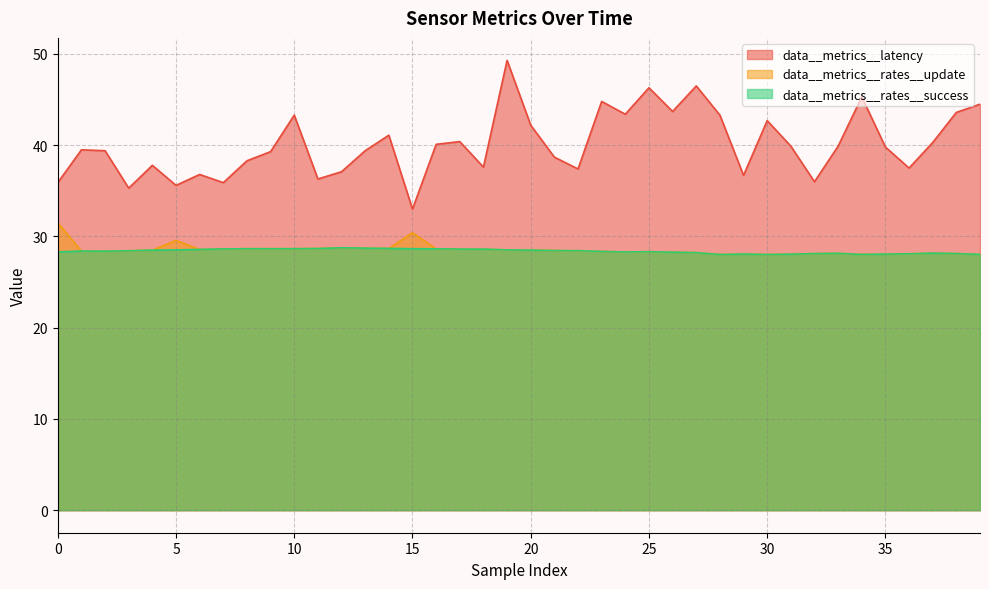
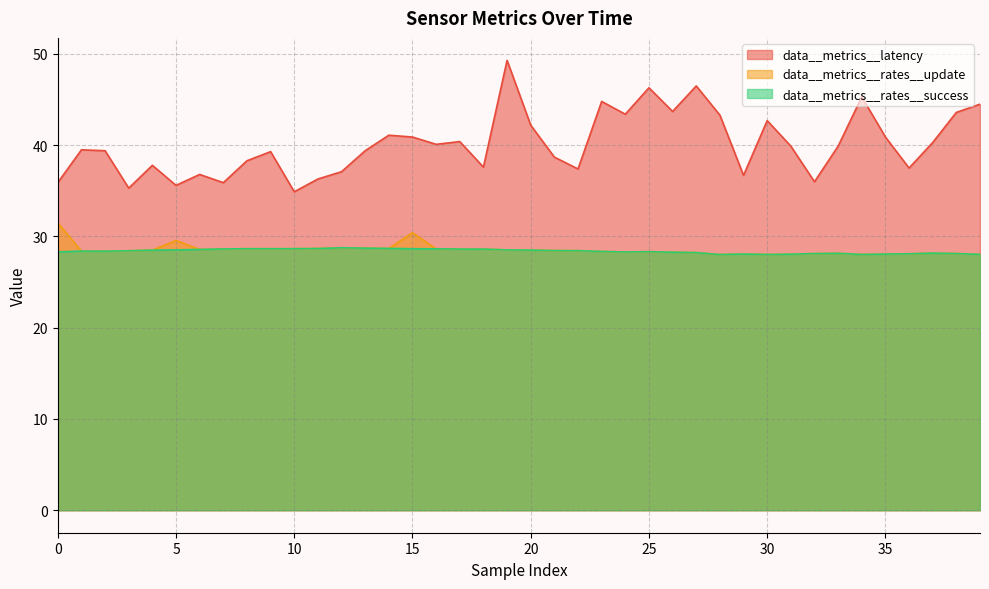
  {
    "data__metrics__latency": {
      "0": 36,
      "5": 36,
-     "10": 43,
-     "15": 33,
+     "10": 35,
+     "15": 41,
      "20": 42,
      "25": 46,
      "30": 43,
-     "35": 40
+     "35": 41
    },
    "data__metrics__rates__update": {
      "0": 32,
      "5": 30,
      "15": 30
    },
    "data__metrics__rates__success": {
      "0": 28,
      "5": 29,
      "15": 29
    }
  }
